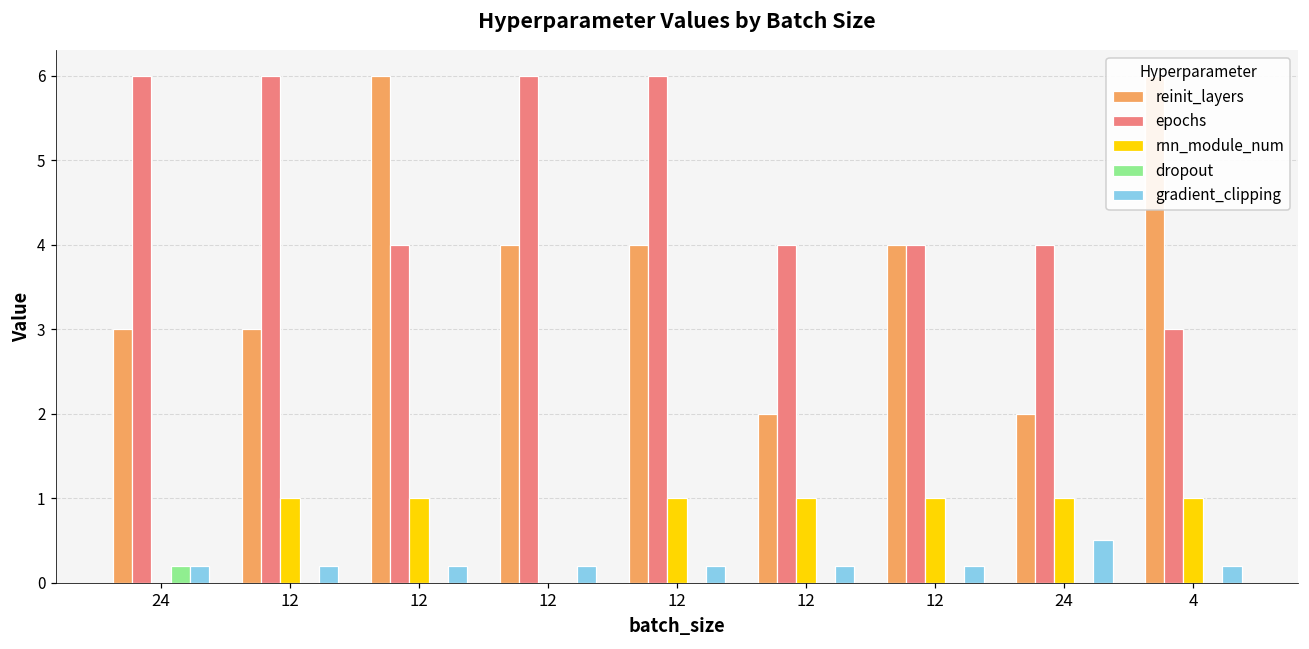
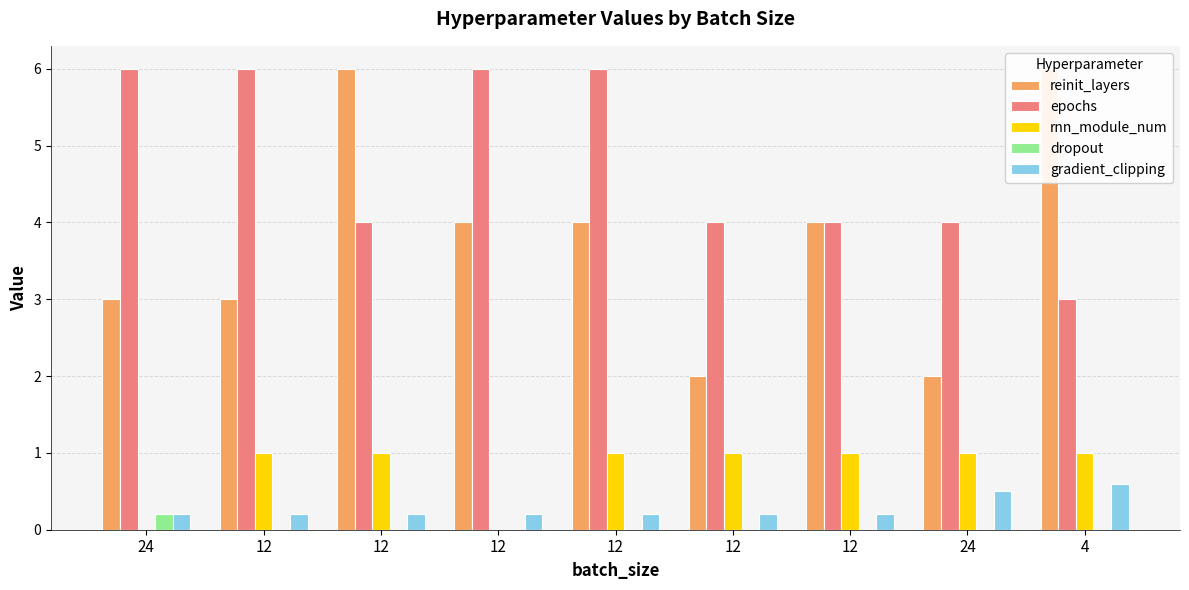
  {
    "rnn_module_num": {
      "4": 1.0
    },
    "dropout": {
      "4": 0.0
    },
    "gradient_clipping": {
-     "4": 0.2
+     "4": 0.6
    }
  }
